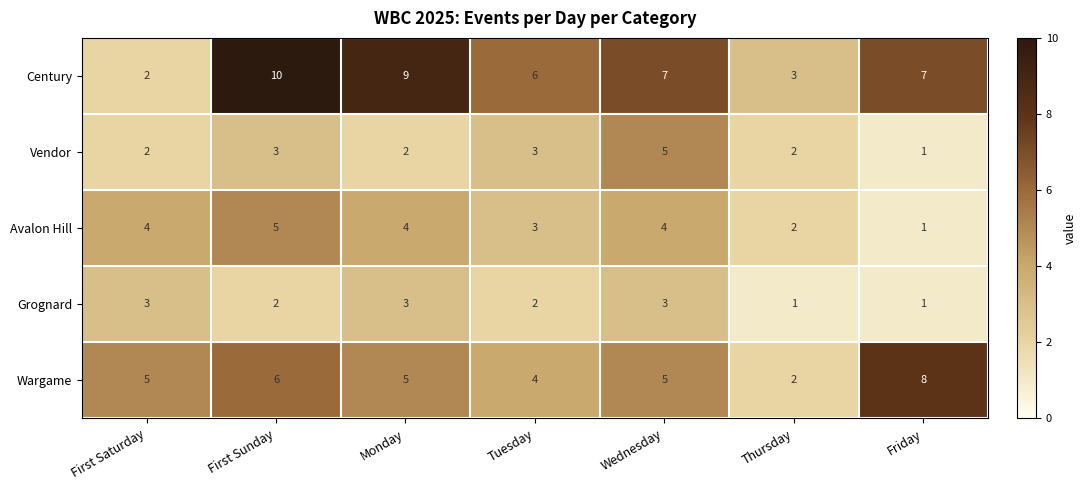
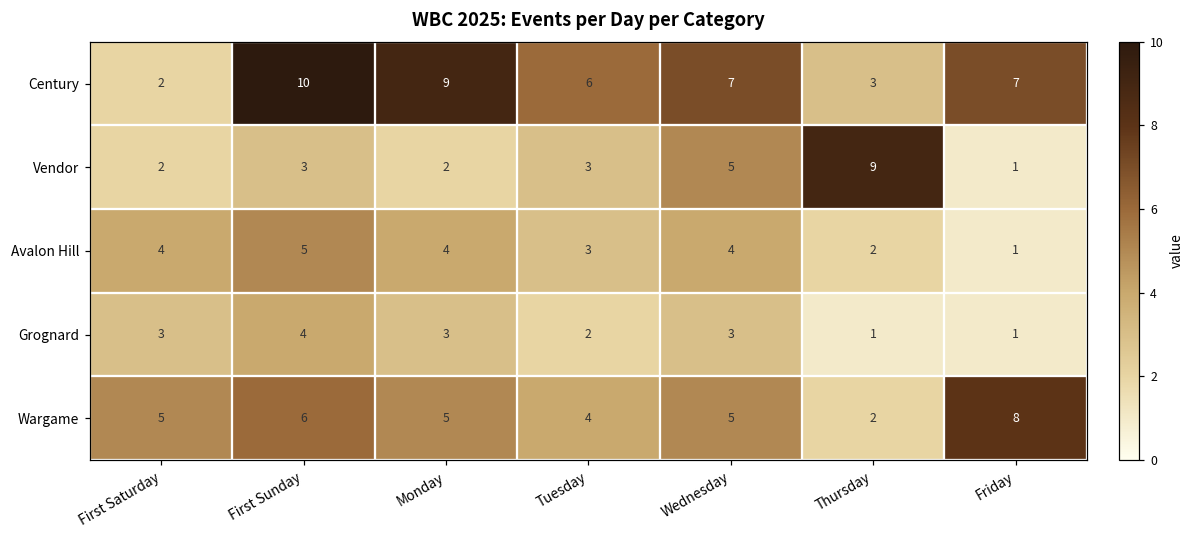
  {
    "Century": {
      "First Saturday": 2,
      "First Sunday": 10,
      "Monday": 9,
      "Tuesday": 6,
      "Wednesday": 7,
      "Thursday": 3,
      "Friday": 7
    },
    "Vendor": {
      "First Saturday": 2,
      "First Sunday": 3,
      "Monday": 2,
      "Tuesday": 3,
      "Wednesday": 5,
-     "Thursday": 2,
+     "Thursday": 9,
      "Friday": 1
    },
    "Avalon Hill": {
      "First Saturday": 4,
      "First Sunday": 5,
      "Monday": 4,
      "Tuesday": 3,
      "Wednesday": 4,
      "Thursday": 2,
      "Friday": 1
    },
    "Grognard": {
      "First Saturday": 3,
-     "First Sunday": 2,
+     "First Sunday": 4,
      "Monday": 3,
      "Tuesday": 2,
      "Wednesday": 3,
      "Thursday": 1,
      "Friday": 1
    },
    "Wargame": {
      "First Saturday": 5,
      "First Sunday": 6,
      "Monday": 5,
      "Tuesday": 4,
      "Wednesday": 5,
      "Thursday": 2,
      "Friday": 8
    }
  }
